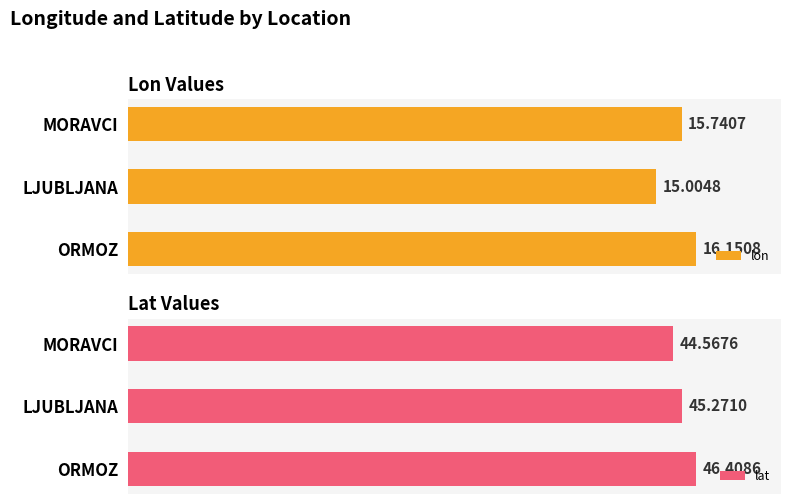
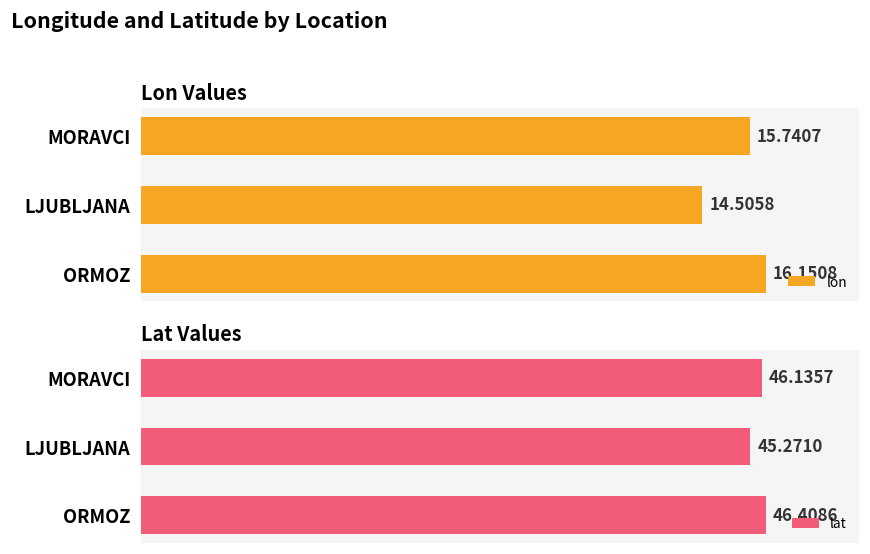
  {
    "Lon Values": {
      "MORAVCI": 15.7407,
-     "LJUBLJANA": 15.0048,
+     "LJUBLJANA": 14.5058,
      "ORMOZ": 16.1508
    },
    "Lat Values": {
-     "MORAVCI": 44.5676,
+     "MORAVCI": 46.1357,
      "LJUBLJANA": 45.2710,
      "ORMOZ": 46.4086
    }
  }
